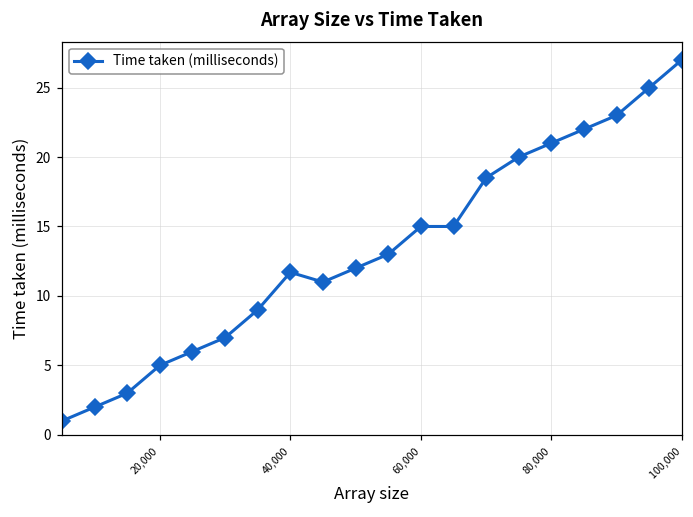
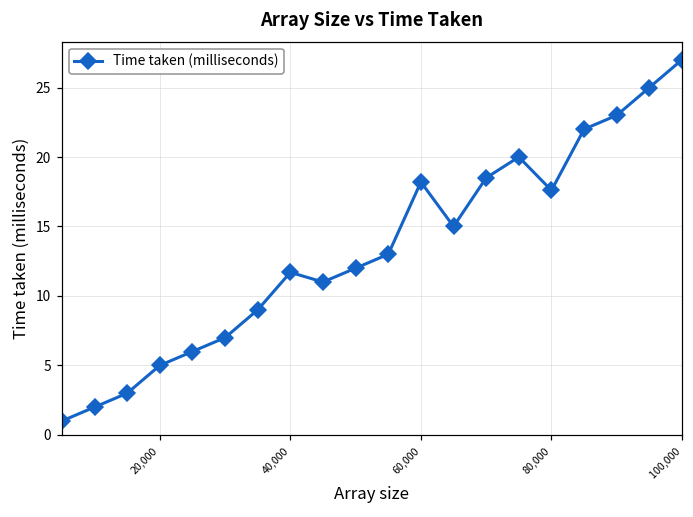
  {
    "20,000": 5.0,
    "40,000": 11.7,
-   "60,000": 15.0,
-   "80,000": 21.0,
+   "60,000": 18.2,
+   "80,000": 17.6,
    "100,000": 27.0
  }
